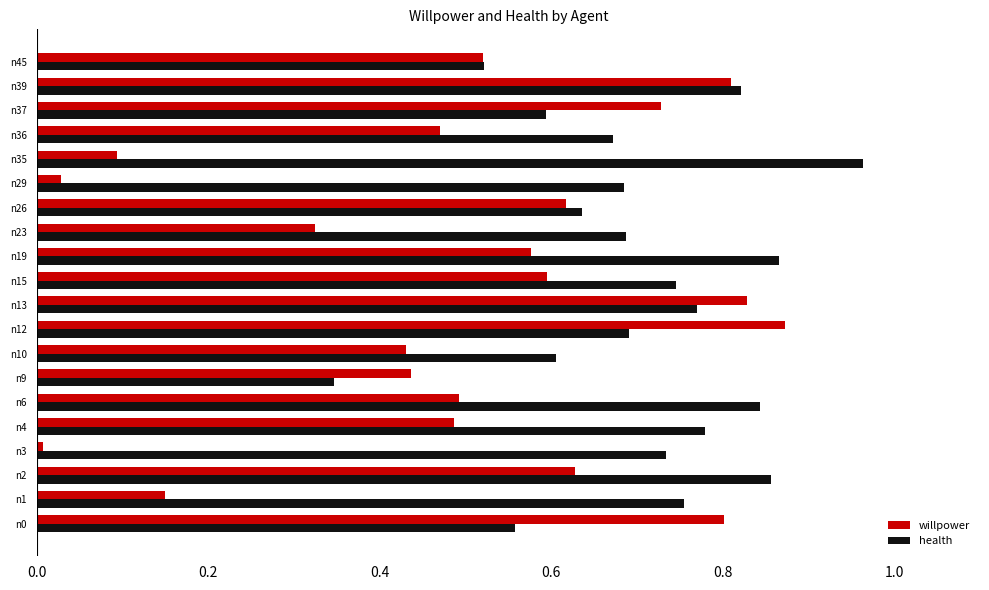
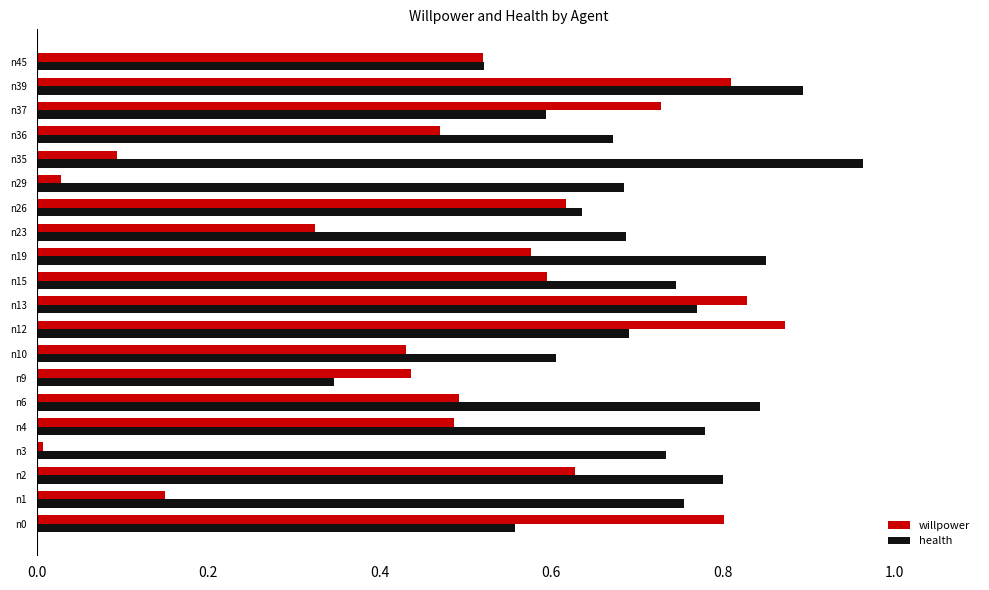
  {
    "willpower": {
      "n45": 0.52,
      "n39": 0.81,
      "n37": 0.73,
      "n36": 0.47,
      "n35": 0.09,
      "n29": 0.03,
      "n26": 0.62,
      "n23": 0.32,
      "n19": 0.58,
      "n15": 0.60,
      "n13": 0.83,
      "n12": 0.87,
      "n10": 0.43,
      "n9": 0.44,
      "n6": 0.49,
      "n4": 0.49,
      "n3": 0.01,
      "n2": 0.63,
      "n1": 0.15,
      "n0": 0.80
    },
    "health": {
      "n45": 0.52,
-     "n39": 0.82,
+     "n39": 0.89,
      "n37": 0.59,
      "n36": 0.67,
      "n35": 0.96,
      "n29": 0.68,
      "n26": 0.64,
      "n23": 0.69,
-     "n19": 0.87,
+     "n19": 0.85,
      "n15": 0.75,
      "n13": 0.77,
      "n12": 0.69,
      "n10": 0.61,
      "n9": 0.35,
      "n6": 0.84,
      "n4": 0.78,
      "n3": 0.73,
-     "n2": 0.86,
+     "n2": 0.80,
      "n1": 0.75,
      "n0": 0.56
    }
  }
